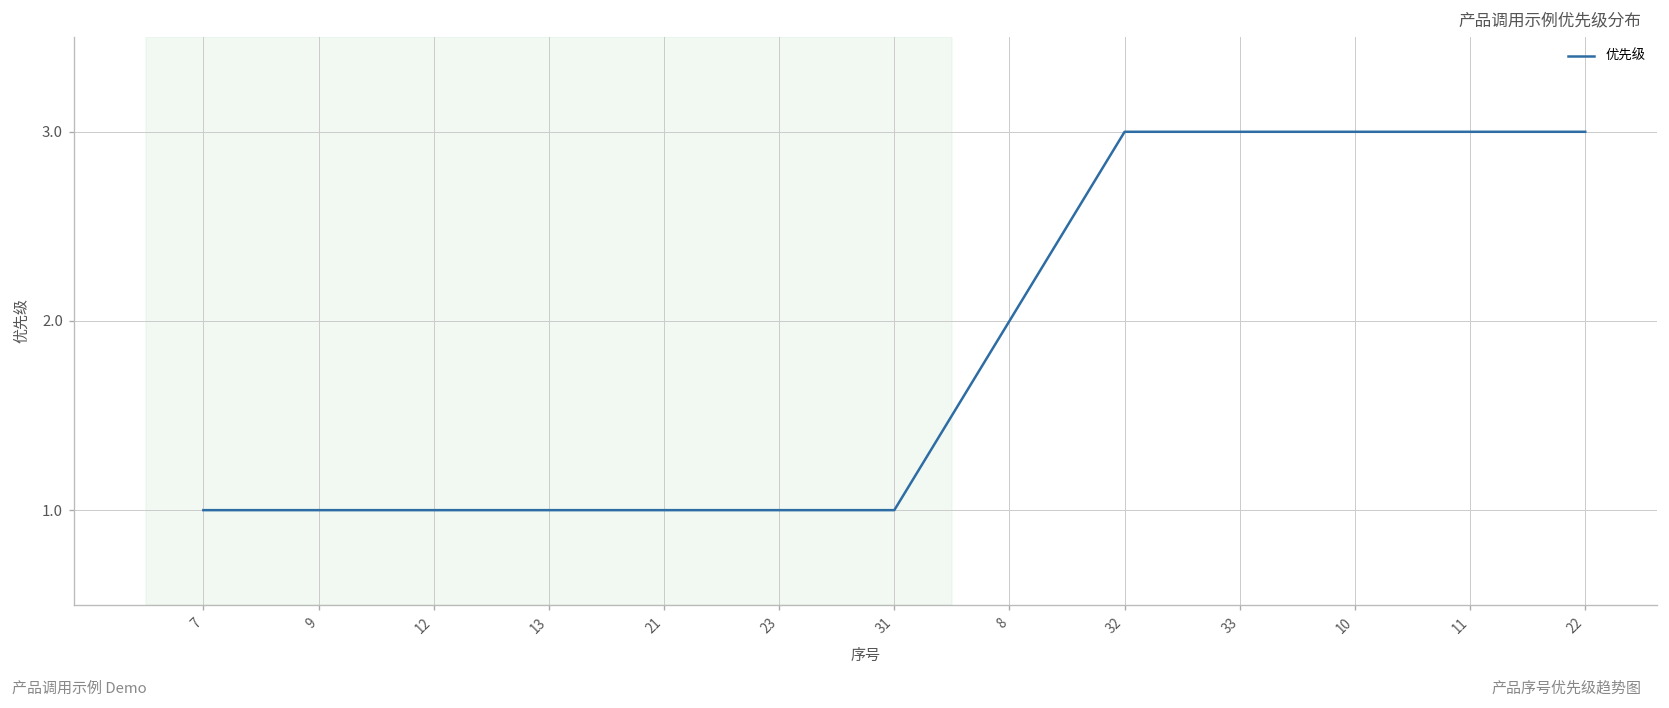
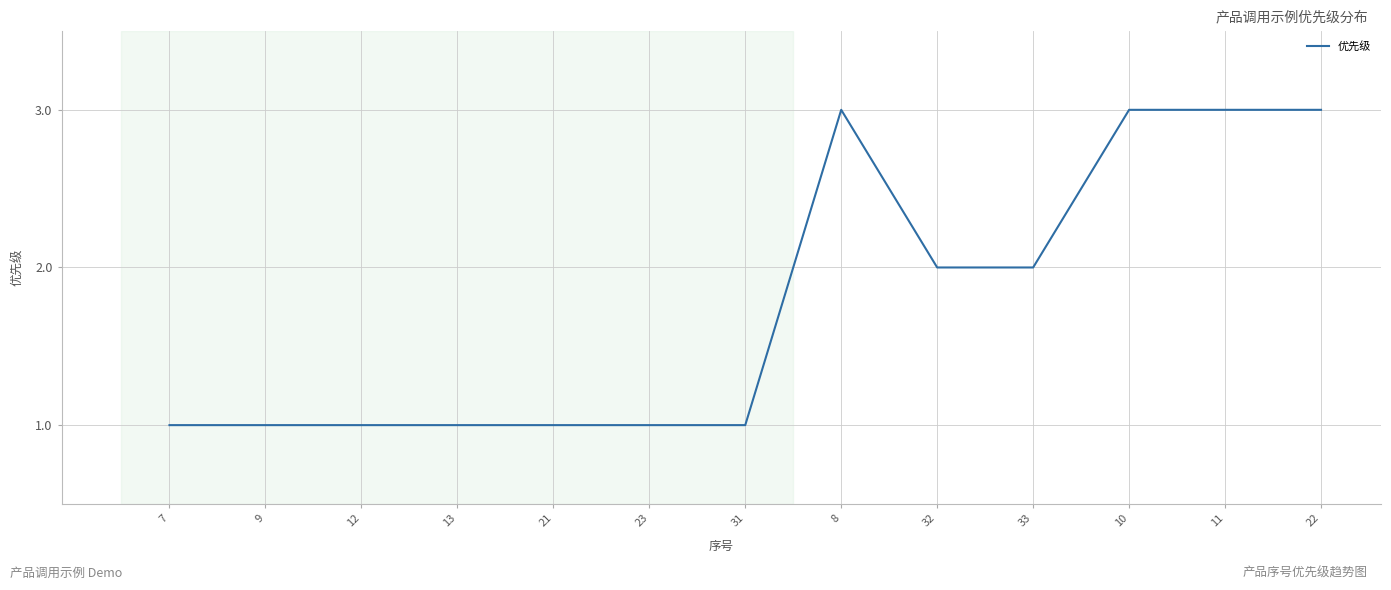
  {
    "7": 1,
    "9": 1,
    "12": 1,
    "13": 1,
    "21": 1,
    "23": 1,
    "31": 1,
-   "8": 2,
-   "32": 3,
-   "33": 3,
+   "8": 3,
+   "32": 2,
+   "33": 2,
    "10": 3,
    "11": 3,
    "22": 3
  }
